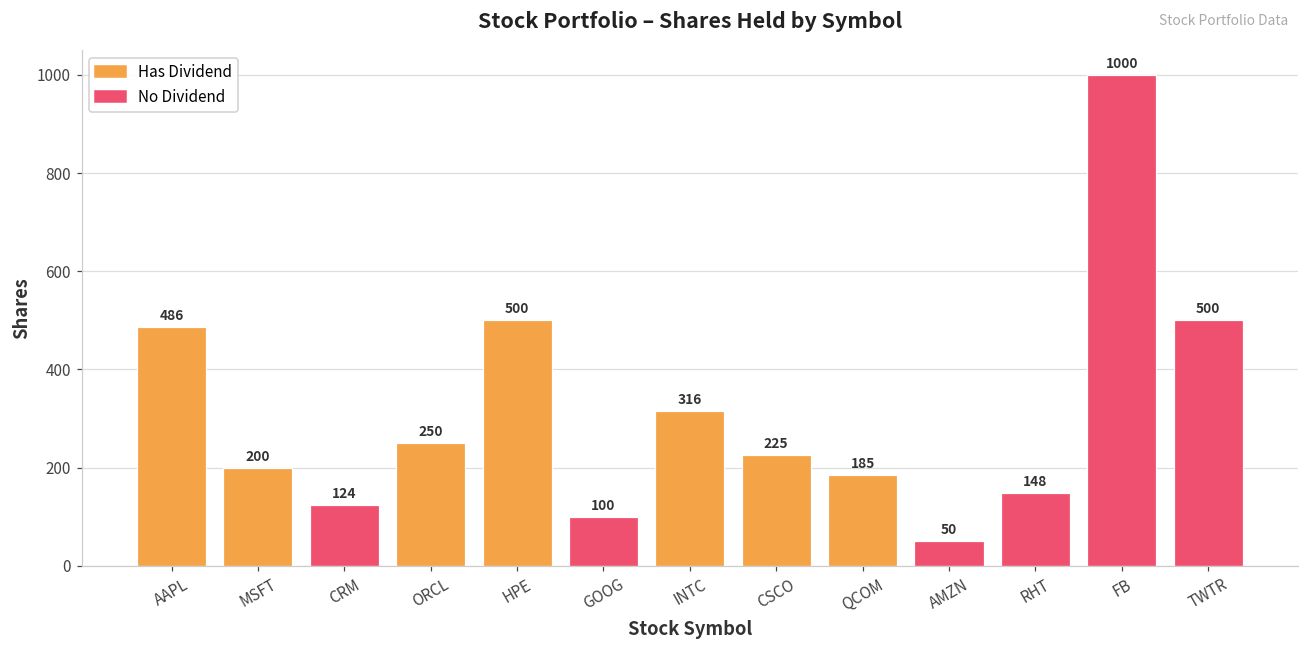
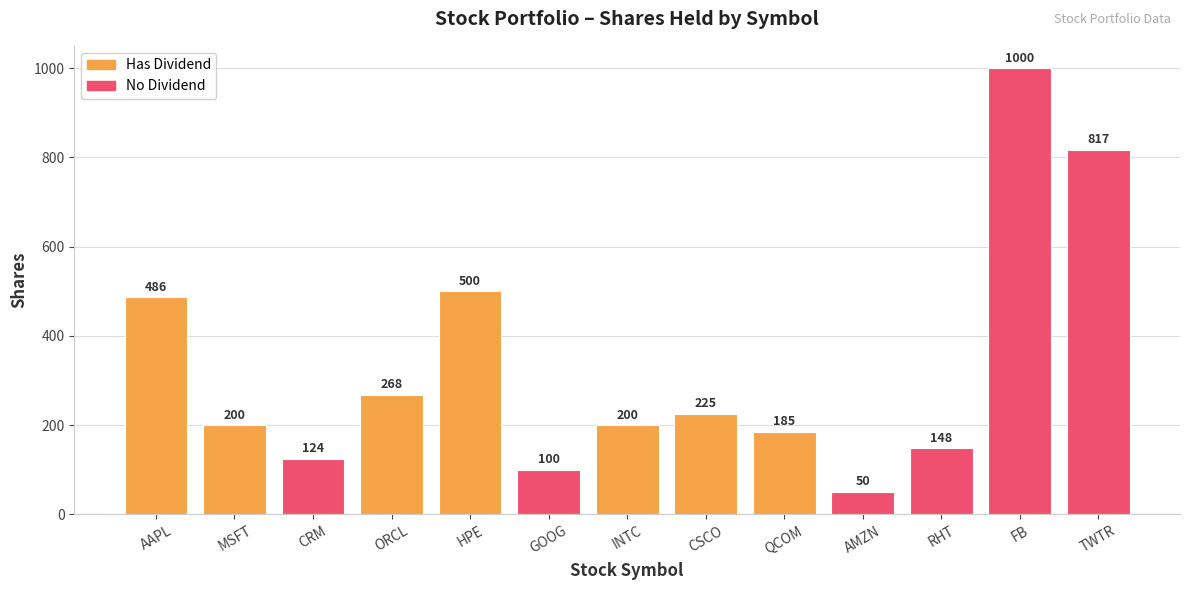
  {
    "AAPL": 486,
    "MSFT": 200,
    "CRM": 124,
-   "ORCL": 250,
+   "ORCL": 268,
    "HPE": 500,
    "GOOG": 100,
-   "INTC": 316,
+   "INTC": 200,
    "CSCO": 225,
    "QCOM": 185,
    "AMZN": 50,
    "RHT": 148,
    "FB": 1000,
-   "TWTR": 500
+   "TWTR": 817
  }
